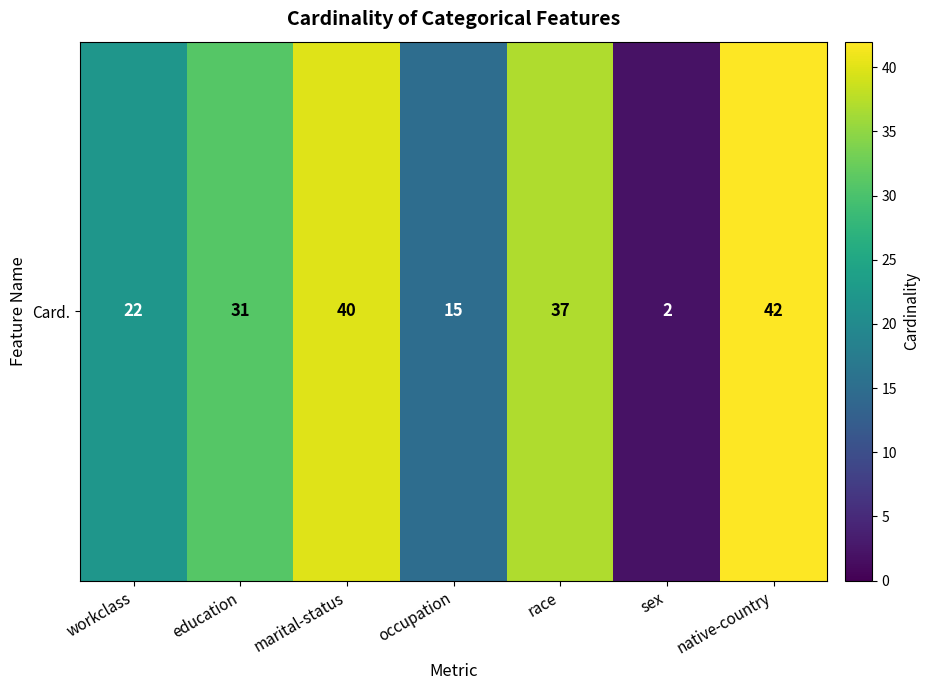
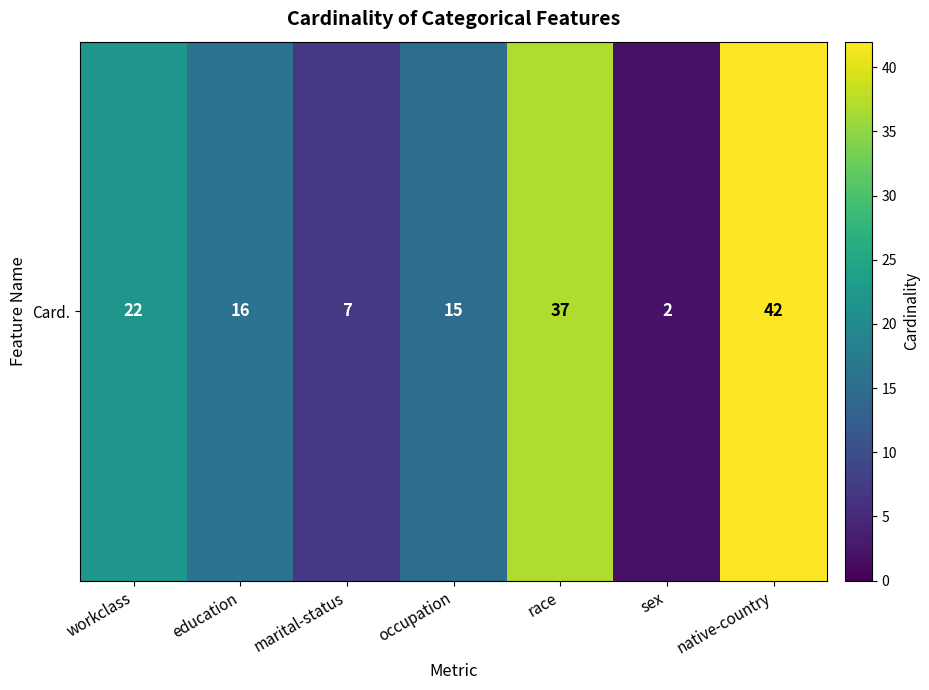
  {
    "Card.": {
      "workclass": 22,
-     "education": 31,
-     "marital-status": 40,
+     "education": 16,
+     "marital-status": 7,
      "occupation": 15,
      "race": 37,
      "sex": 2,
      "native-country": 42
    }
  }
